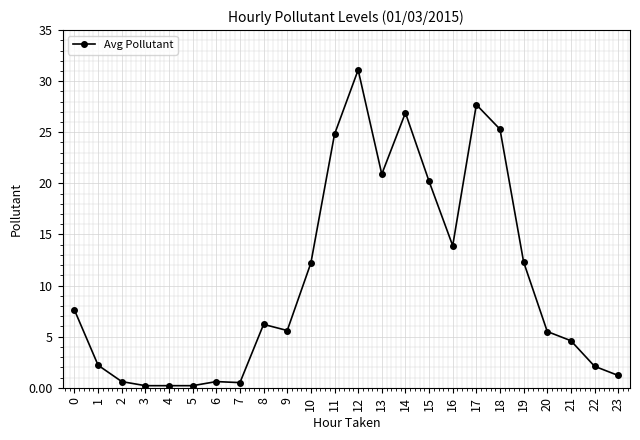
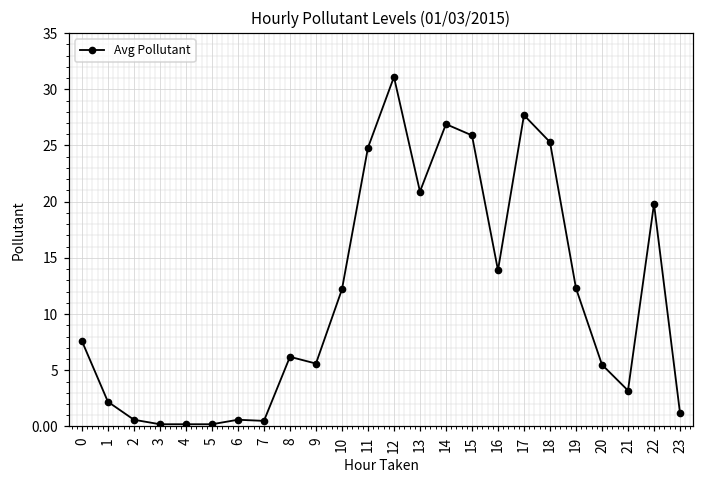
  {
    "0": 7.6,
    "1": 2.2,
    "2": 0.6,
    "3": 0.2,
    "4": 0.2,
    "5": 0.2,
    "6": 0.6,
    "7": 0.5,
    "8": 6.2,
    "9": 5.6,
    "10": 12.2,
    "11": 24.8,
    "12": 31.1,
    "13": 20.9,
    "14": 26.9,
-   "15": 20.2,
+   "15": 25.9,
    "16": 13.9,
    "17": 27.7,
    "18": 25.3,
    "19": 12.3,
    "20": 5.5,
-   "21": 4.6,
-   "22": 2.1,
+   "21": 3.2,
+   "22": 19.8,
    "23": 1.2
  }
